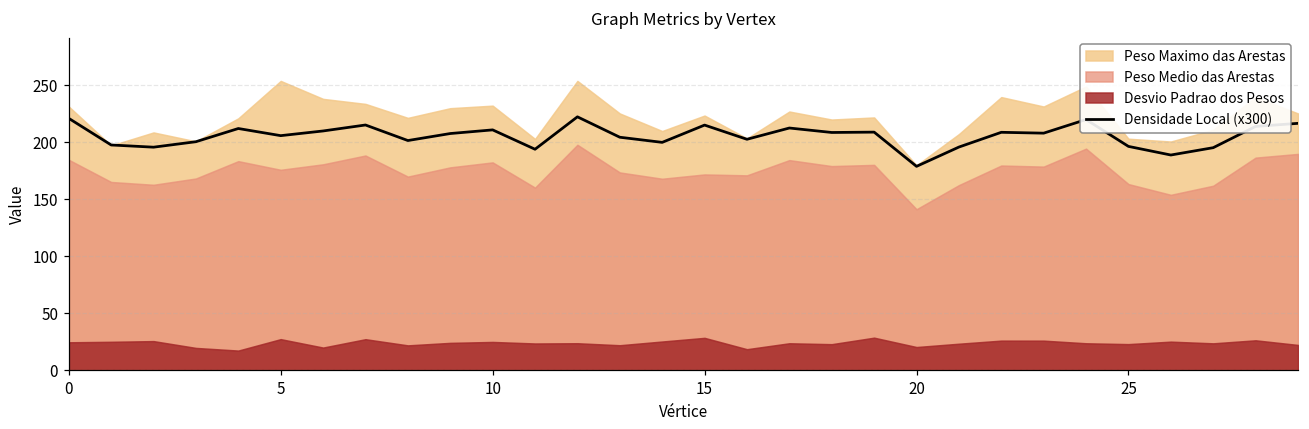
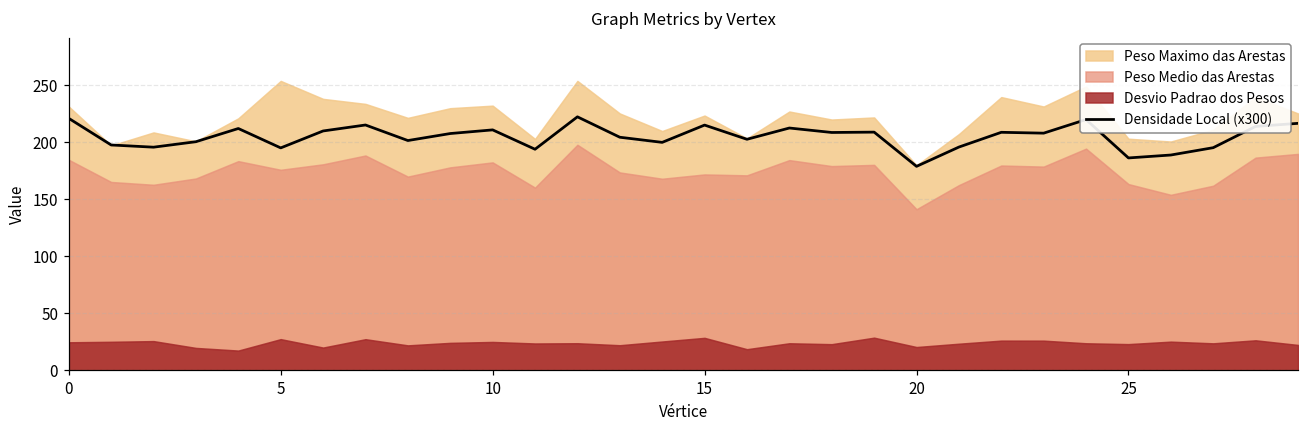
  {
    "Densidade Local (x300)": {
      "0": 221,
-     "5": 206,
+     "5": 195,
      "10": 211,
      "15": 215,
-     "25": 196
+     "25": 186
    }
  }
